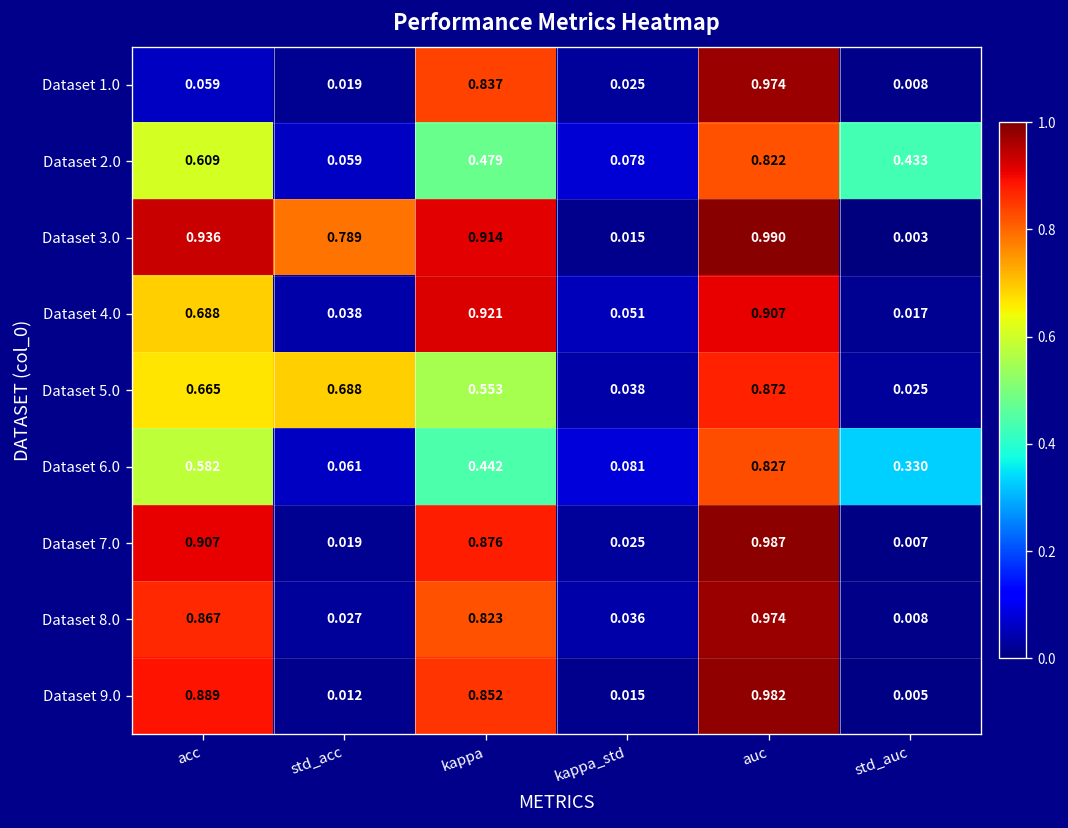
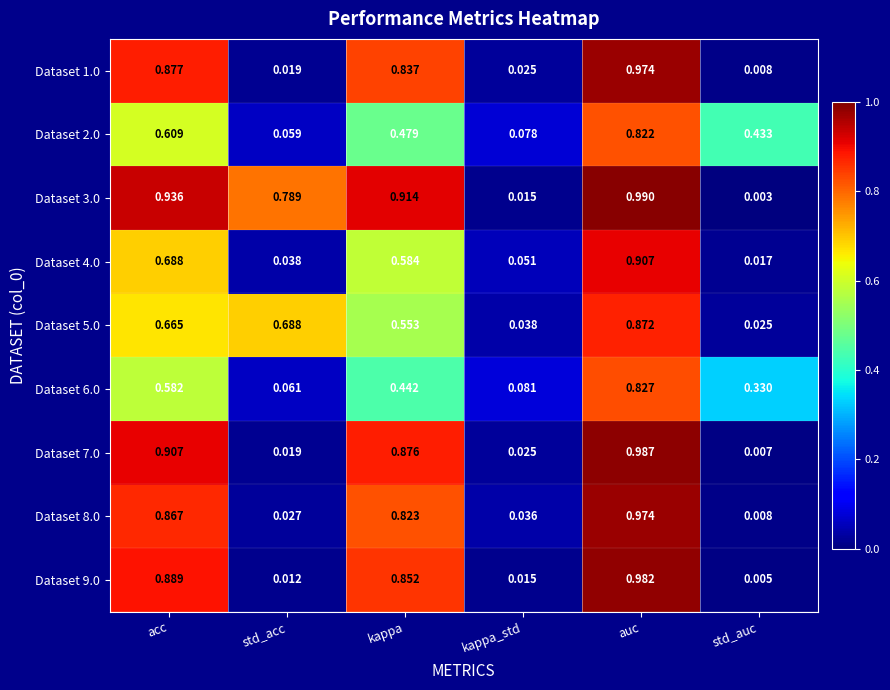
  {
    "Dataset 1.0": {
-     "acc": 0.059,
+     "acc": 0.877,
      "std_acc": 0.019,
      "kappa": 0.837,
      "kappa_std": 0.025,
      "auc": 0.974,
      "std_auc": 0.008
    },
    "Dataset 2.0": {
      "acc": 0.609,
      "std_acc": 0.059,
      "kappa": 0.479,
      "kappa_std": 0.078,
      "auc": 0.822,
      "std_auc": 0.433
    },
    "Dataset 3.0": {
      "acc": 0.936,
      "std_acc": 0.789,
      "kappa": 0.914,
      "kappa_std": 0.015,
      "auc": 0.990,
      "std_auc": 0.003
    },
    "Dataset 4.0": {
      "acc": 0.688,
      "std_acc": 0.038,
-     "kappa": 0.921,
+     "kappa": 0.584,
      "kappa_std": 0.051,
      "auc": 0.907,
      "std_auc": 0.017
    },
    "Dataset 5.0": {
      "acc": 0.665,
      "std_acc": 0.688,
      "kappa": 0.553,
      "kappa_std": 0.038,
      "auc": 0.872,
      "std_auc": 0.025
    },
    "Dataset 6.0": {
      "acc": 0.582,
      "std_acc": 0.061,
      "kappa": 0.442,
      "kappa_std": 0.081,
      "auc": 0.827,
      "std_auc": 0.330
    },
    "Dataset 7.0": {
      "acc": 0.907,
      "std_acc": 0.019,
      "kappa": 0.876,
      "kappa_std": 0.025,
      "auc": 0.987,
      "std_auc": 0.007
    },
    "Dataset 8.0": {
      "acc": 0.867,
      "std_acc": 0.027,
      "kappa": 0.823,
      "kappa_std": 0.036,
      "auc": 0.974,
      "std_auc": 0.008
    },
    "Dataset 9.0": {
      "acc": 0.889,
      "std_acc": 0.012,
      "kappa": 0.852,
      "kappa_std": 0.015,
      "auc": 0.982,
      "std_auc": 0.005
    }
  }
